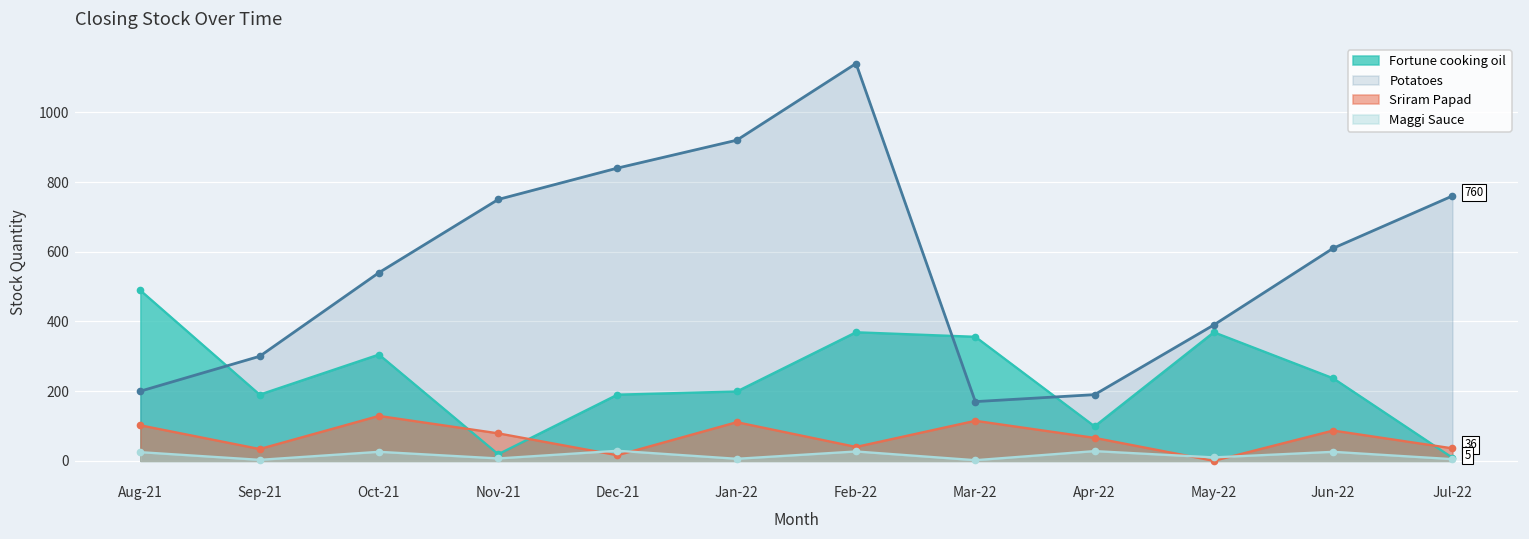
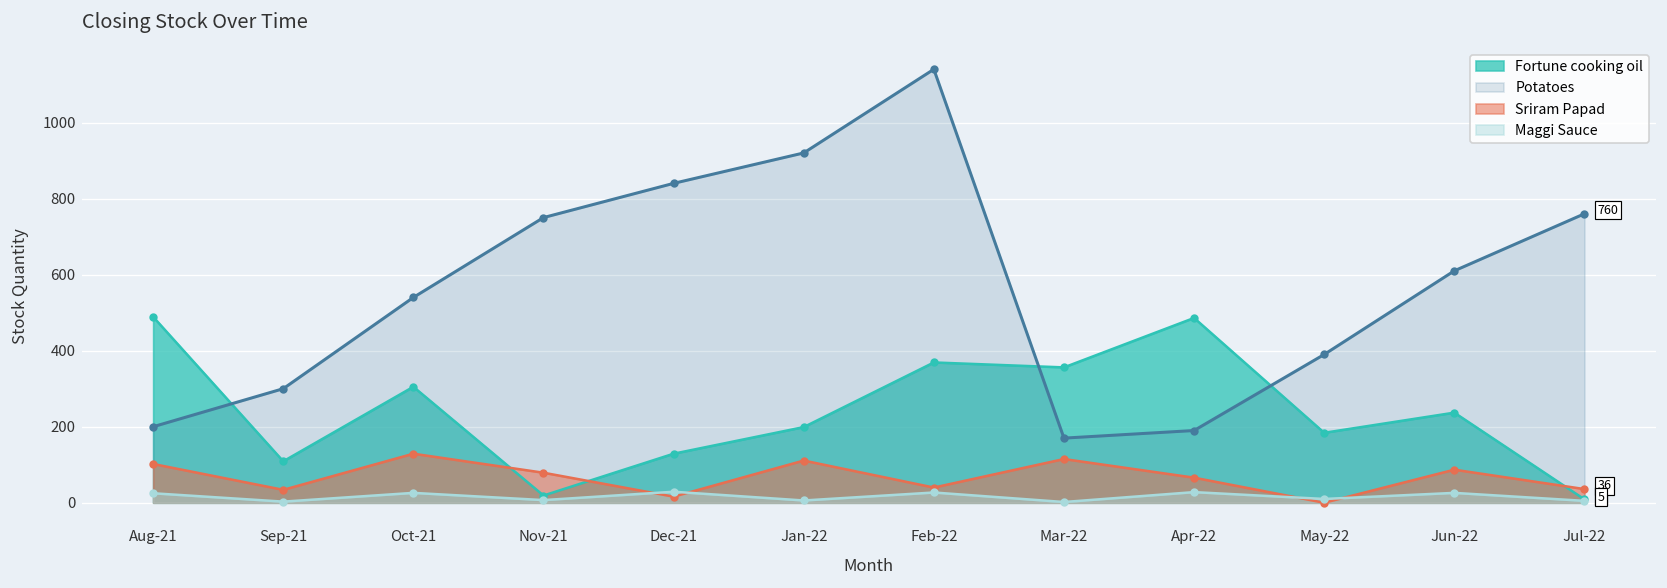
  {
    "Fortune cooking oil": {
      "Aug-21": 490,
-     "Sep-21": 190,
+     "Sep-21": 110,
      "Oct-21": 310,
      "Nov-21": 20,
-     "Dec-21": 190,
+     "Dec-21": 130,
      "Jan-22": 200,
      "Feb-22": 370,
      "Mar-22": 360,
-     "Apr-22": 100,
-     "May-22": 370,
+     "Apr-22": 490,
+     "May-22": 180,
      "Jun-22": 240
    },
    "Sriram Papad": {
      "Aug-21": 100,
      "Sep-21": 30,
      "Oct-21": 130,
      "Nov-21": 80,
      "Dec-21": 20,
      "Jan-22": 110,
      "Feb-22": 40,
      "Mar-22": 120,
      "Apr-22": 70,
      "May-22": 0,
      "Jun-22": 90
    }
  }
